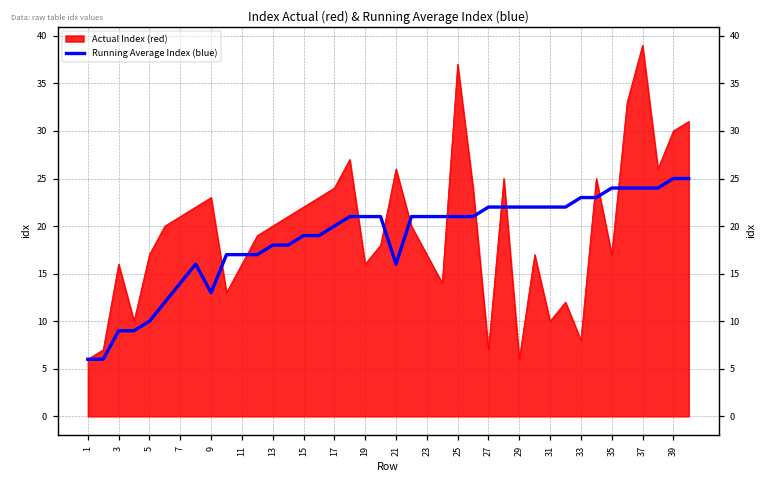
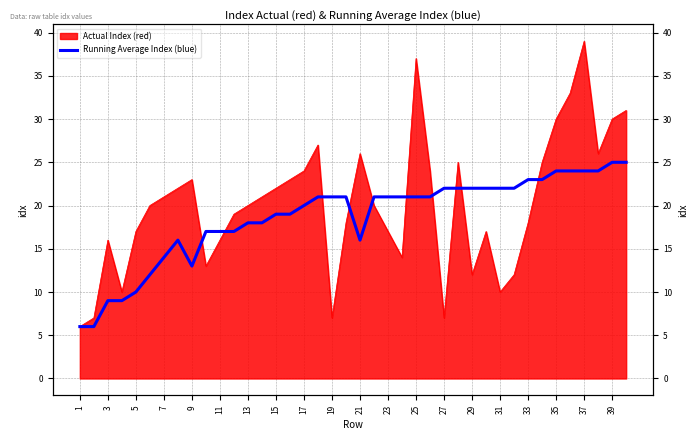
  {
    "Actual Index (red)": {
      "3": 16,
      "5": 17,
      "7": 21,
      "9": 23,
      "11": 16,
      "13": 20,
      "15": 22,
      "17": 24,
-     "19": 16,
+     "19": 7,
      "21": 26,
      "23": 17,
      "25": 37,
      "27": 7,
-     "29": 6,
+     "29": 12,
      "31": 10,
-     "33": 8,
-     "35": 17,
+     "33": 18,
+     "35": 30,
      "37": 39,
      "39": 30
    },
    "Running Average Index (blue)": {
      "3": 9,
      "5": 10,
      "7": 14,
      "9": 13,
      "11": 17,
      "13": 18,
      "15": 19,
      "17": 20,
      "19": 21,
      "21": 16,
      "23": 21,
      "25": 21,
      "27": 22,
      "29": 22,
      "31": 22,
      "33": 23,
      "35": 24,
      "37": 24,
      "39": 25
    }
  }
